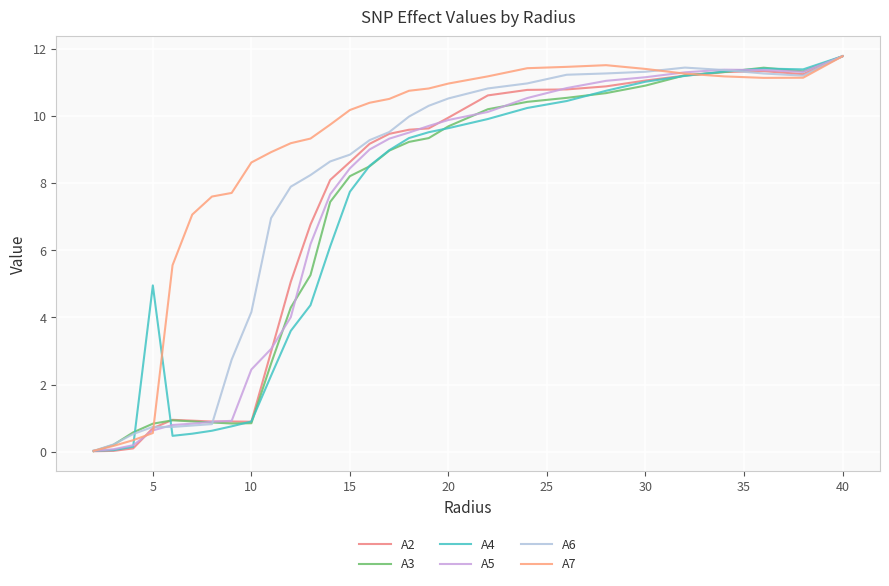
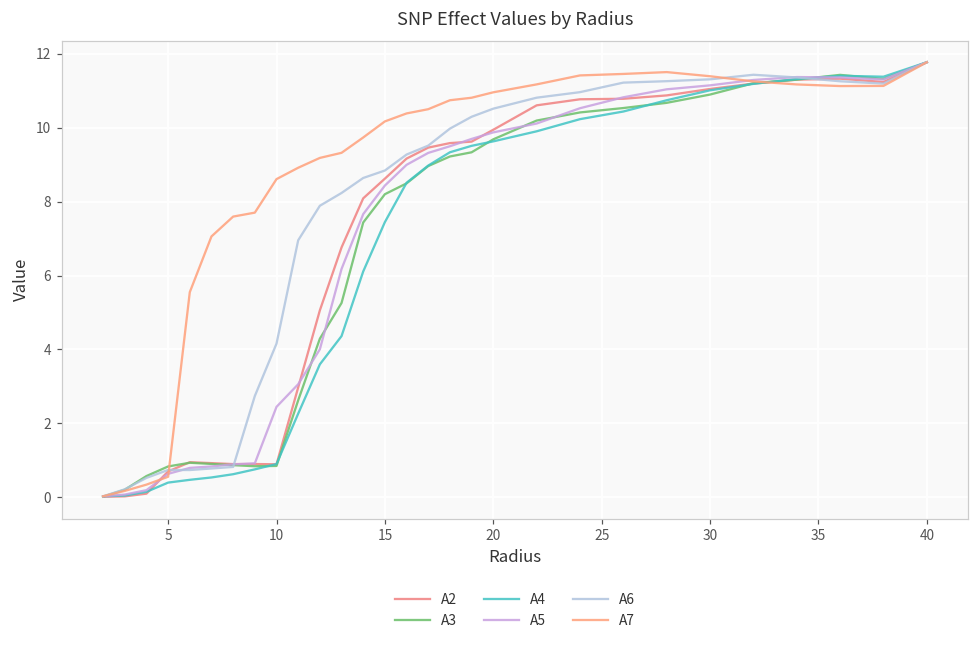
  {
    "A3": {
      "5": 0.8,
      "15": 8.2,
      "30": 10.9
    },
    "A4": {
-     "5": 5.0,
-     "15": 7.7
+     "5": 0.4,
+     "15": 7.4
    }
  }
